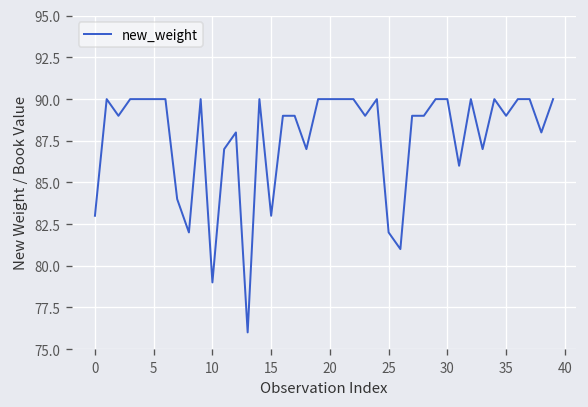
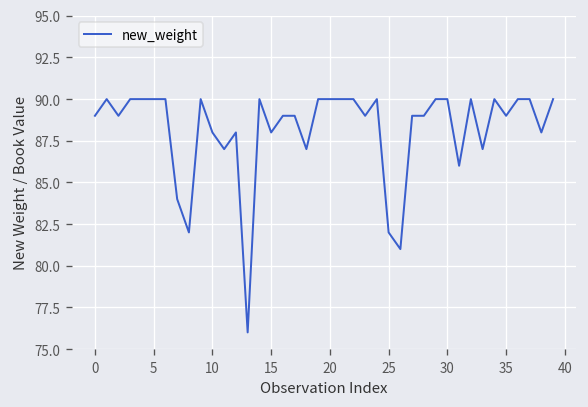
  {
-   "0": 83,
+   "0": 89,
    "5": 90,
-   "10": 79,
-   "15": 83,
+   "10": 88,
+   "15": 88,
    "20": 90,
    "25": 82,
    "30": 90,
    "35": 89
  }
